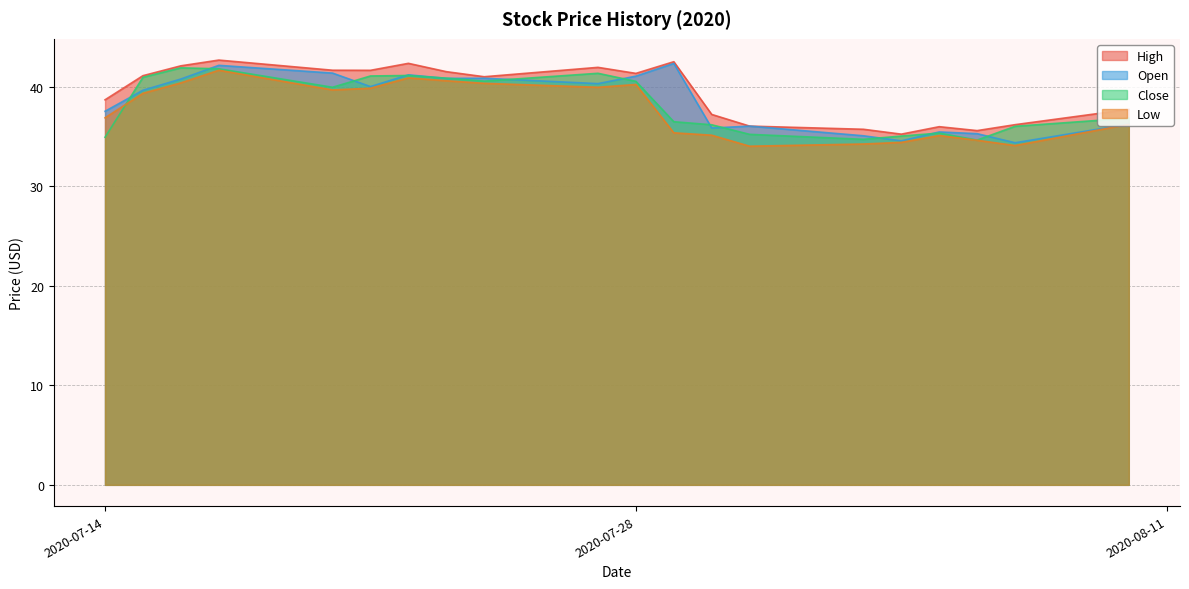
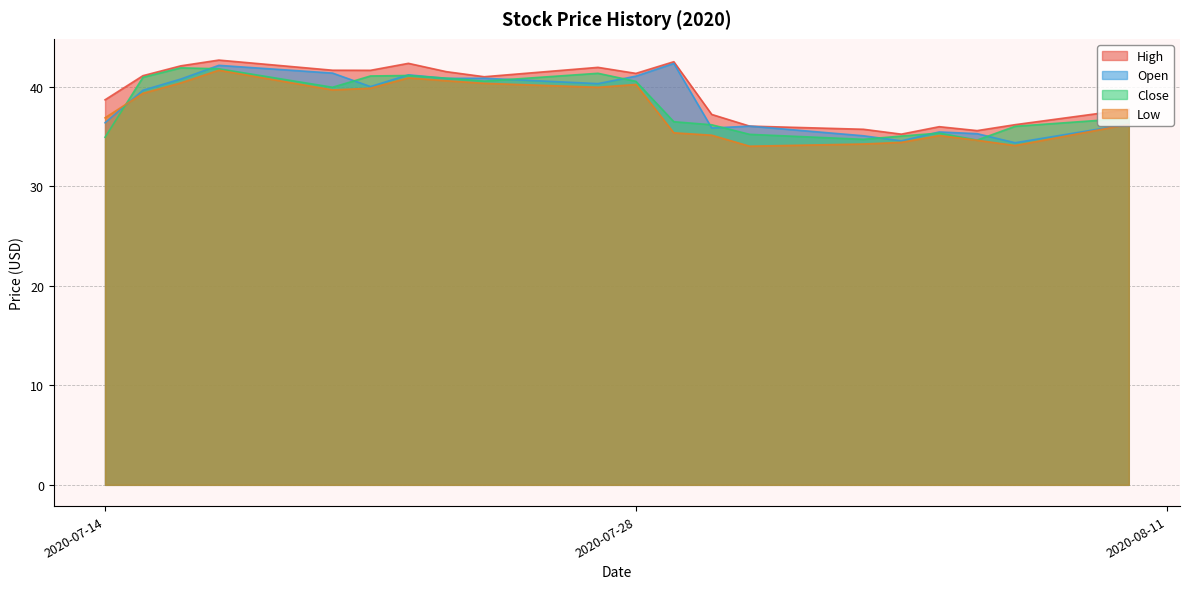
  {
    "Open": {
-     "2020-07-14": 38,
+     "2020-07-14": 36,
      "2020-07-28": 41
    },
    "Close": {
      "2020-07-14": 35,
      "2020-07-28": 41
    }
  }
